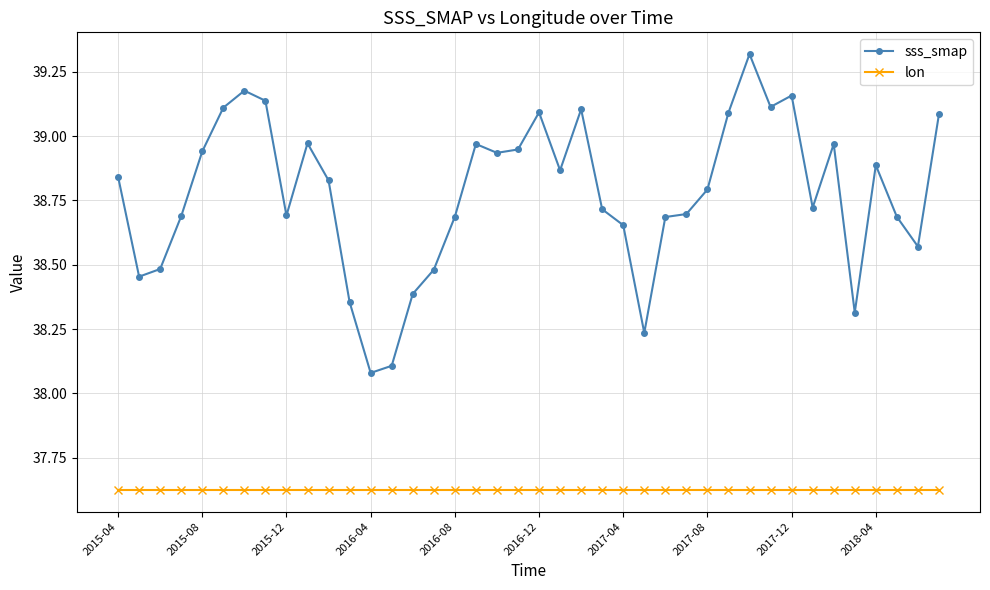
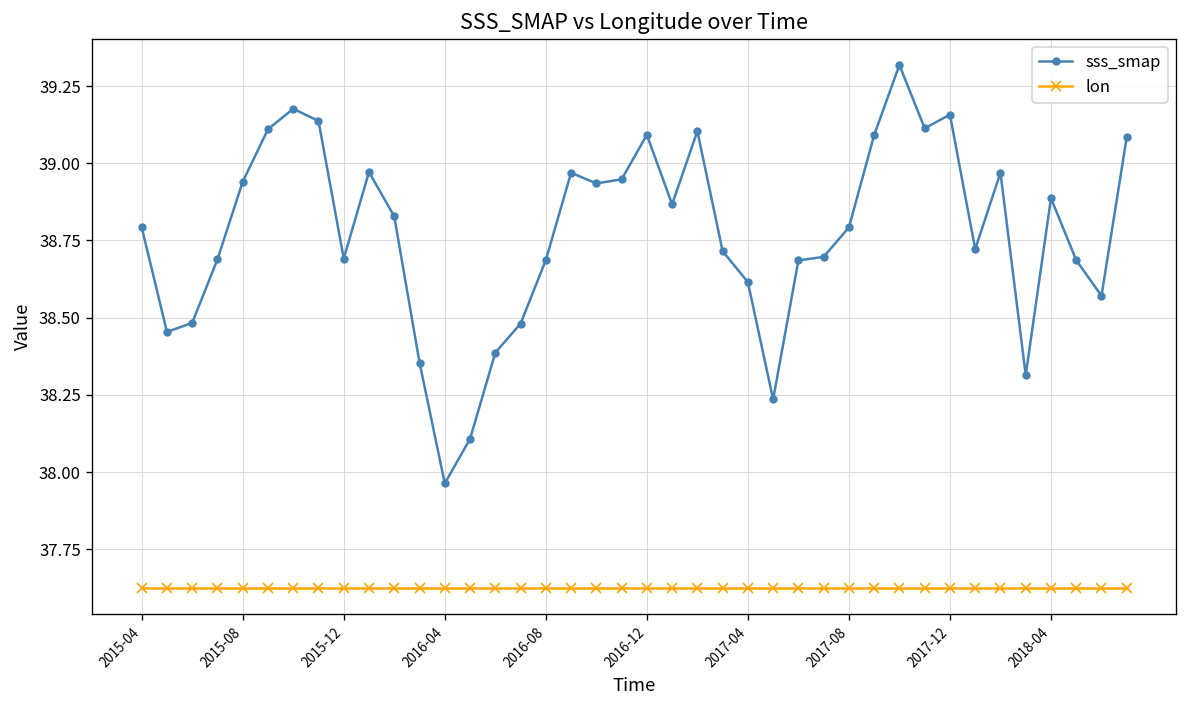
  {
    "sss_smap": {
-     "2015-04": 38.84,
+     "2015-04": 38.79,
      "2015-08": 38.94,
      "2015-12": 38.69,
-     "2016-04": 38.08,
+     "2016-04": 37.96,
      "2016-08": 38.69,
      "2016-12": 39.09,
-     "2017-04": 38.65,
+     "2017-04": 38.62,
      "2017-08": 38.79,
      "2017-12": 39.16,
      "2018-04": 38.89
    },
    "lon": {
      "2015-04": 37.63,
      "2015-08": 37.63,
      "2015-12": 37.63,
      "2016-04": 37.63,
      "2016-08": 37.63,
      "2016-12": 37.63,
      "2017-04": 37.63,
      "2017-08": 37.63,
      "2017-12": 37.63,
      "2018-04": 37.63
    }
  }
